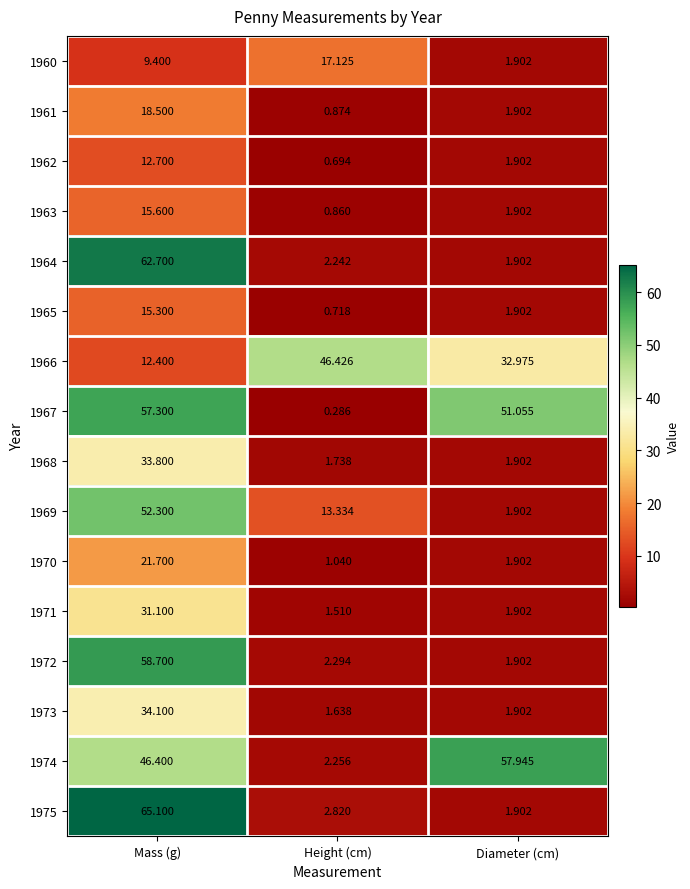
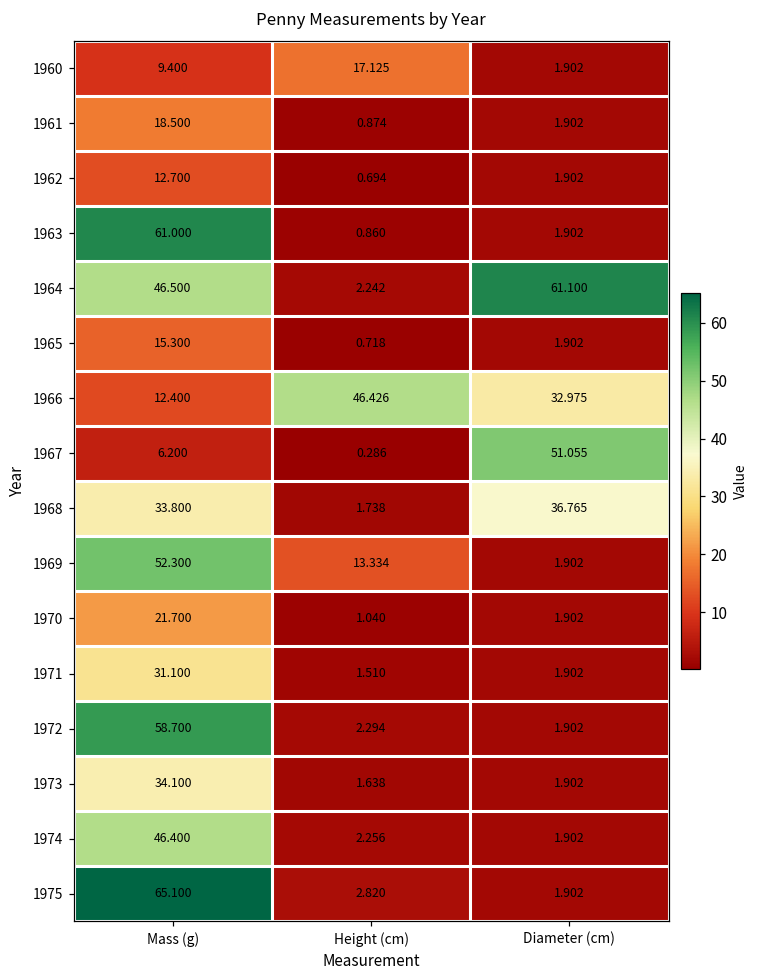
  {
    "1960": {
      "Mass (g)": 9.400,
      "Height (cm)": 17.125,
      "Diameter (cm)": 1.902
    },
    "1961": {
      "Mass (g)": 18.500,
      "Height (cm)": 0.874,
      "Diameter (cm)": 1.902
    },
    "1962": {
      "Mass (g)": 12.700,
      "Height (cm)": 0.694,
      "Diameter (cm)": 1.902
    },
    "1963": {
-     "Mass (g)": 15.600,
+     "Mass (g)": 61.000,
      "Height (cm)": 0.860,
      "Diameter (cm)": 1.902
    },
    "1964": {
-     "Mass (g)": 62.700,
+     "Mass (g)": 46.500,
      "Height (cm)": 2.242,
-     "Diameter (cm)": 1.902
+     "Diameter (cm)": 61.100
    },
    "1965": {
      "Mass (g)": 15.300,
      "Height (cm)": 0.718,
      "Diameter (cm)": 1.902
    },
    "1966": {
      "Mass (g)": 12.400,
      "Height (cm)": 46.426,
      "Diameter (cm)": 32.975
    },
    "1967": {
-     "Mass (g)": 57.300,
+     "Mass (g)": 6.200,
      "Height (cm)": 0.286,
      "Diameter (cm)": 51.055
    },
    "1968": {
      "Mass (g)": 33.800,
      "Height (cm)": 1.738,
-     "Diameter (cm)": 1.902
+     "Diameter (cm)": 36.765
    },
    "1969": {
      "Mass (g)": 52.300,
      "Height (cm)": 13.334,
      "Diameter (cm)": 1.902
    },
    "1970": {
      "Mass (g)": 21.700,
      "Height (cm)": 1.040,
      "Diameter (cm)": 1.902
    },
    "1971": {
      "Mass (g)": 31.100,
      "Height (cm)": 1.510,
      "Diameter (cm)": 1.902
    },
    "1972": {
      "Mass (g)": 58.700,
      "Height (cm)": 2.294,
      "Diameter (cm)": 1.902
    },
    "1973": {
      "Mass (g)": 34.100,
      "Height (cm)": 1.638,
      "Diameter (cm)": 1.902
    },
    "1974": {
      "Mass (g)": 46.400,
      "Height (cm)": 2.256,
-     "Diameter (cm)": 57.945
+     "Diameter (cm)": 1.902
    },
    "1975": {
      "Mass (g)": 65.100,
      "Height (cm)": 2.820,
      "Diameter (cm)": 1.902
    }
  }
